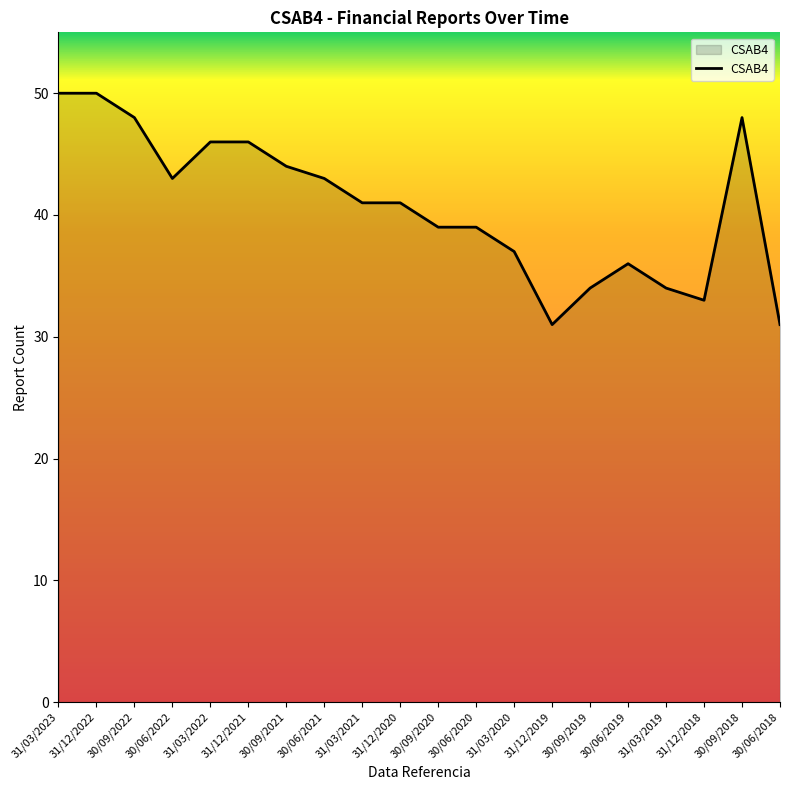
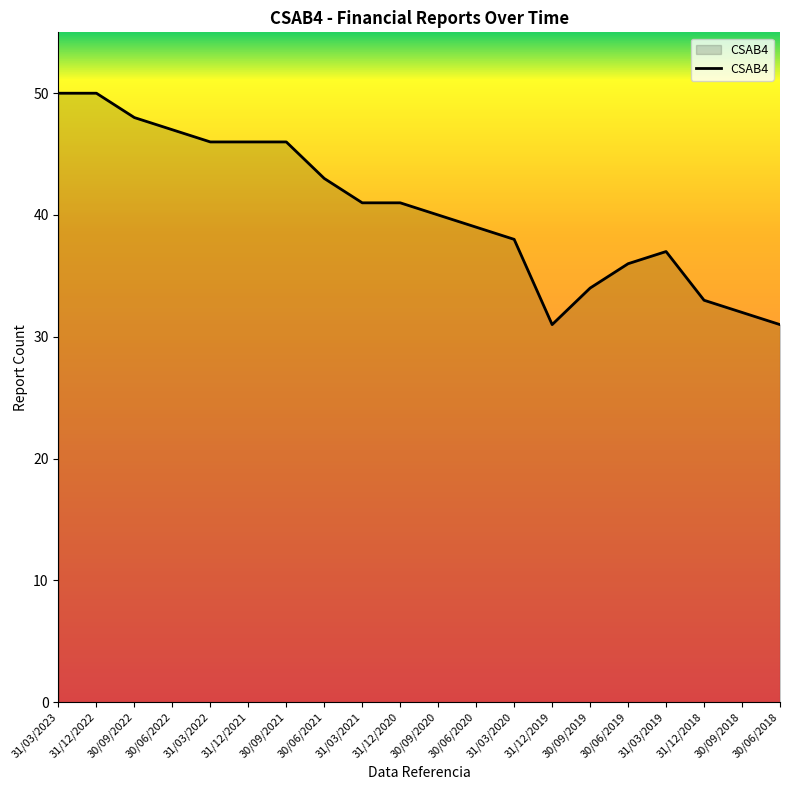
  {
    "31/03/2023": 50,
    "31/12/2022": 50,
    "30/09/2022": 48,
-   "30/06/2022": 43,
+   "30/06/2022": 47,
    "31/03/2022": 46,
    "31/12/2021": 46,
-   "30/09/2021": 44,
+   "30/09/2021": 46,
    "30/06/2021": 43,
    "31/03/2021": 41,
    "31/12/2020": 41,
-   "30/09/2020": 39,
+   "30/09/2020": 40,
    "30/06/2020": 39,
-   "31/03/2020": 37,
+   "31/03/2020": 38,
    "31/12/2019": 31,
    "30/09/2019": 34,
    "30/06/2019": 36,
-   "31/03/2019": 34,
+   "31/03/2019": 37,
    "31/12/2018": 33,
-   "30/09/2018": 48,
+   "30/09/2018": 32,
    "30/06/2018": 31
  }
